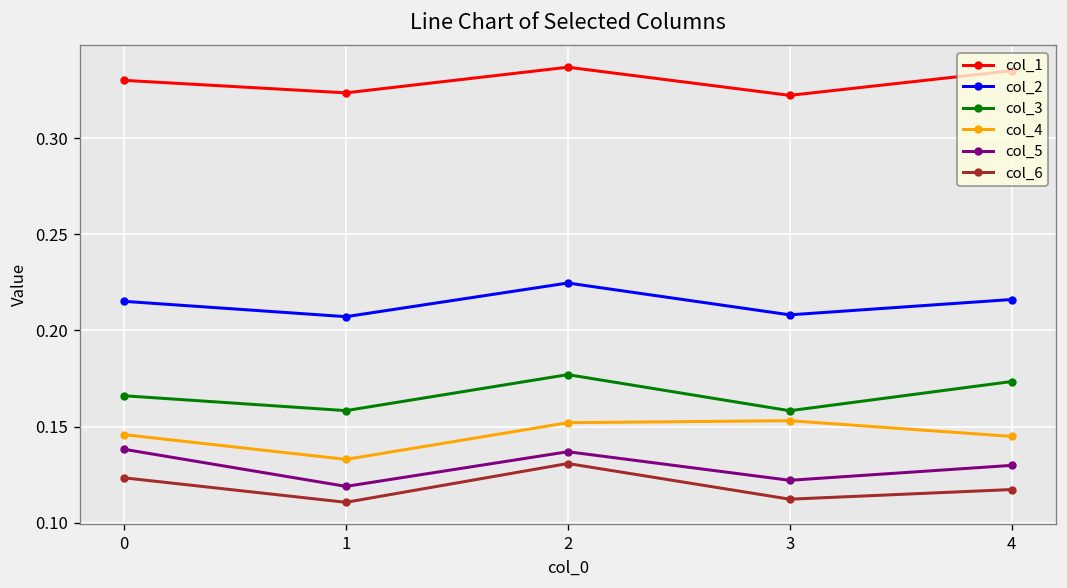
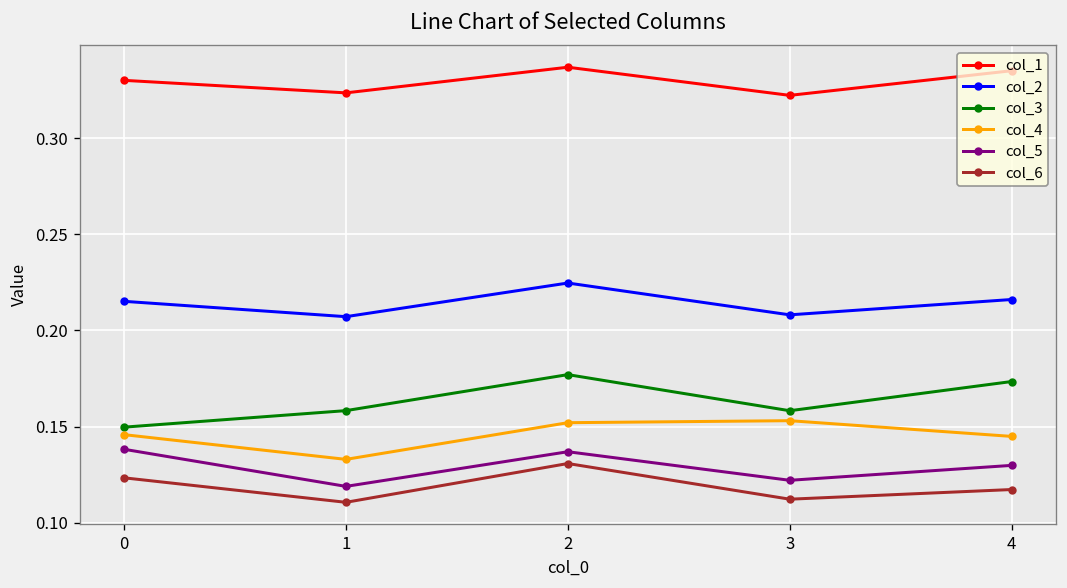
  {
    "col_1": {
      "0": 0.330,
      "1": 0.324,
      "2": 0.337,
      "3": 0.322
    },
    "col_2": {
      "0": 0.215,
      "1": 0.207,
      "2": 0.225,
      "3": 0.208,
      "4": 0.216
    },
    "col_3": {
-     "0": 0.166,
+     "0": 0.150,
      "1": 0.158,
      "2": 0.177,
      "3": 0.158,
      "4": 0.173
    },
    "col_4": {
      "0": 0.146,
      "1": 0.133,
      "2": 0.152,
      "3": 0.153,
      "4": 0.145
    },
    "col_5": {
      "0": 0.138,
      "1": 0.119,
      "2": 0.137,
      "3": 0.122,
      "4": 0.130
    },
    "col_6": {
      "0": 0.123,
      "1": 0.111,
      "2": 0.131,
      "3": 0.112,
      "4": 0.117
    }
  }
